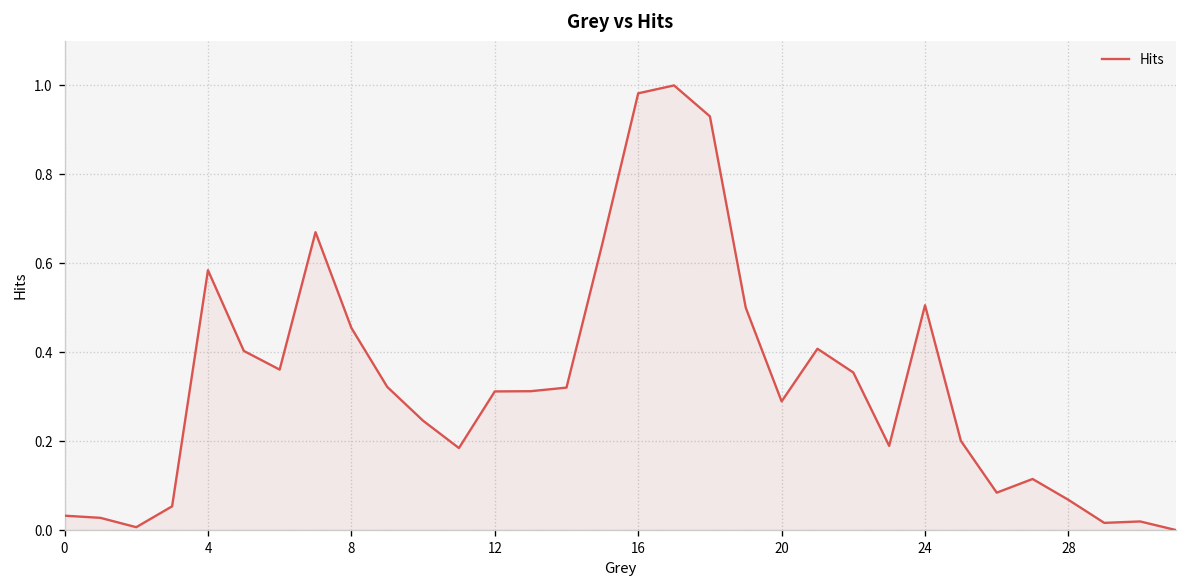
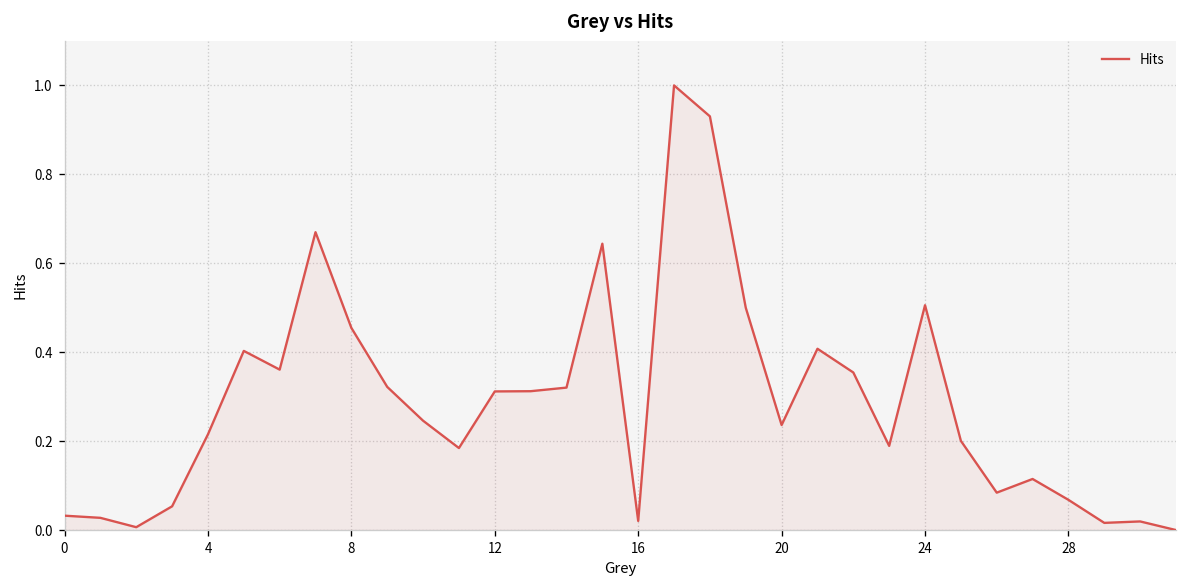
  {
    "0": 0.03,
-   "4": 0.58,
+   "4": 0.22,
    "8": 0.45,
    "12": 0.31,
-   "16": 0.98,
-   "20": 0.29,
+   "16": 0.02,
+   "20": 0.24,
    "24": 0.51,
    "28": 0.07
  }
